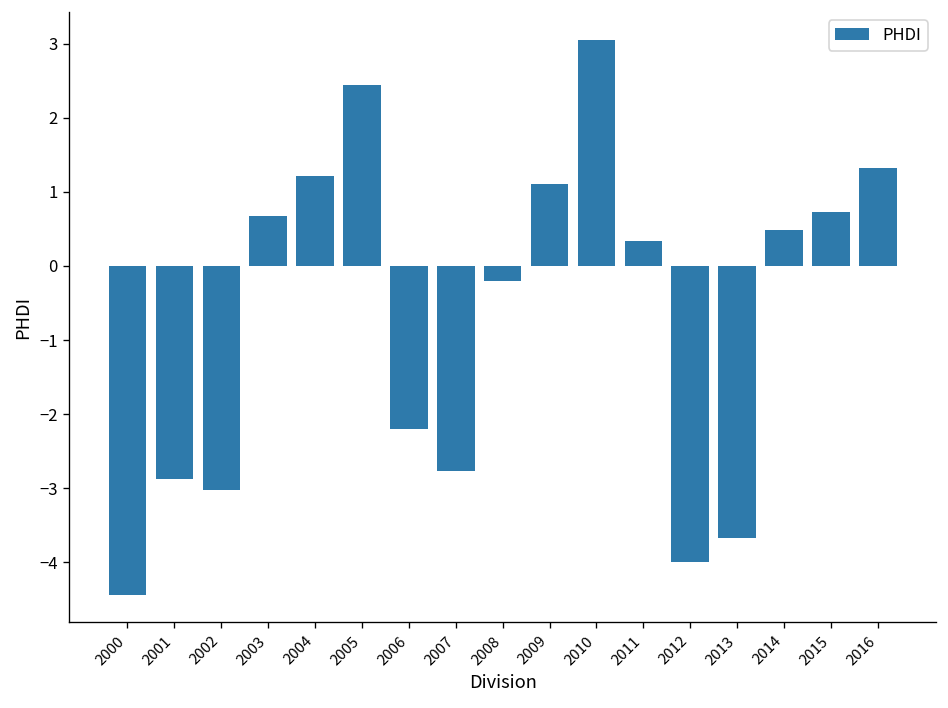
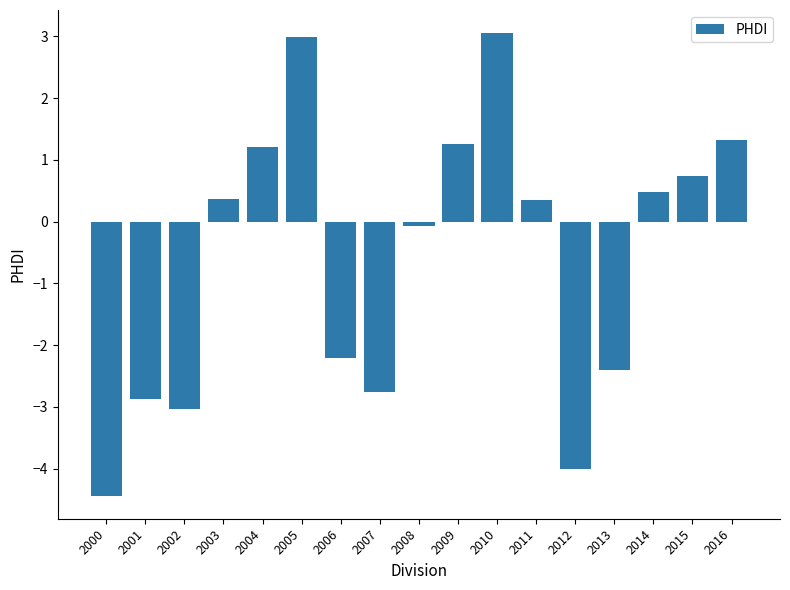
  {
    "2000": -4.4,
    "2001": -2.9,
    "2002": -3.0,
-   "2003": 0.7,
+   "2003": 0.4,
    "2004": 1.2,
-   "2005": 2.4,
+   "2005": 3.0,
    "2006": -2.2,
    "2007": -2.8,
-   "2008": -0.2,
-   "2009": 1.1,
+   "2008": -0.1,
+   "2009": 1.3,
    "2010": 3.1,
    "2011": 0.3,
    "2012": -4.0,
-   "2013": -3.7,
+   "2013": -2.4,
    "2014": 0.5,
    "2015": 0.7,
    "2016": 1.3
  }
